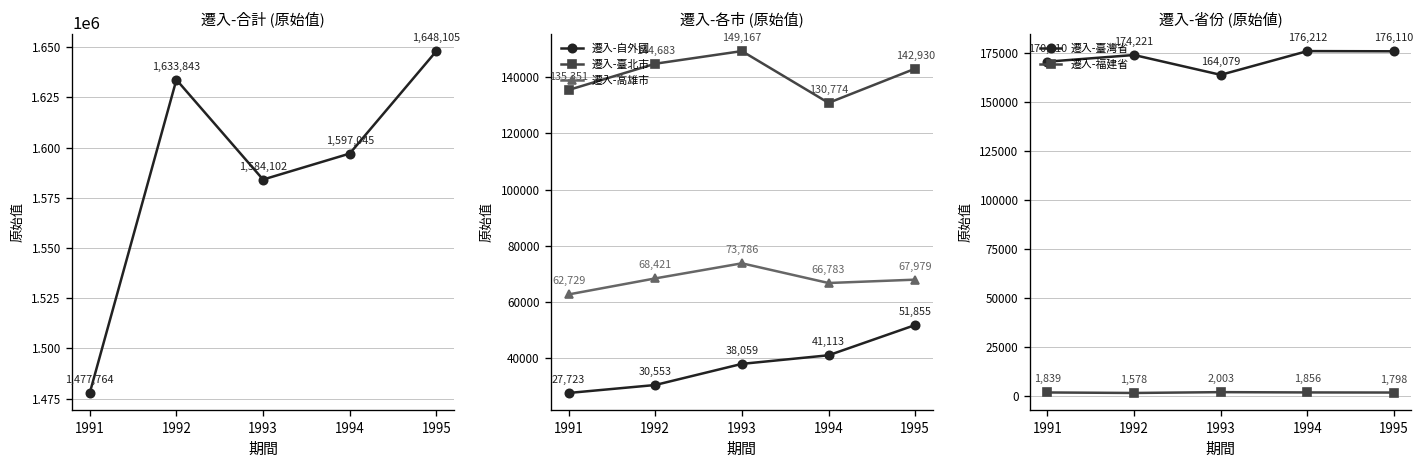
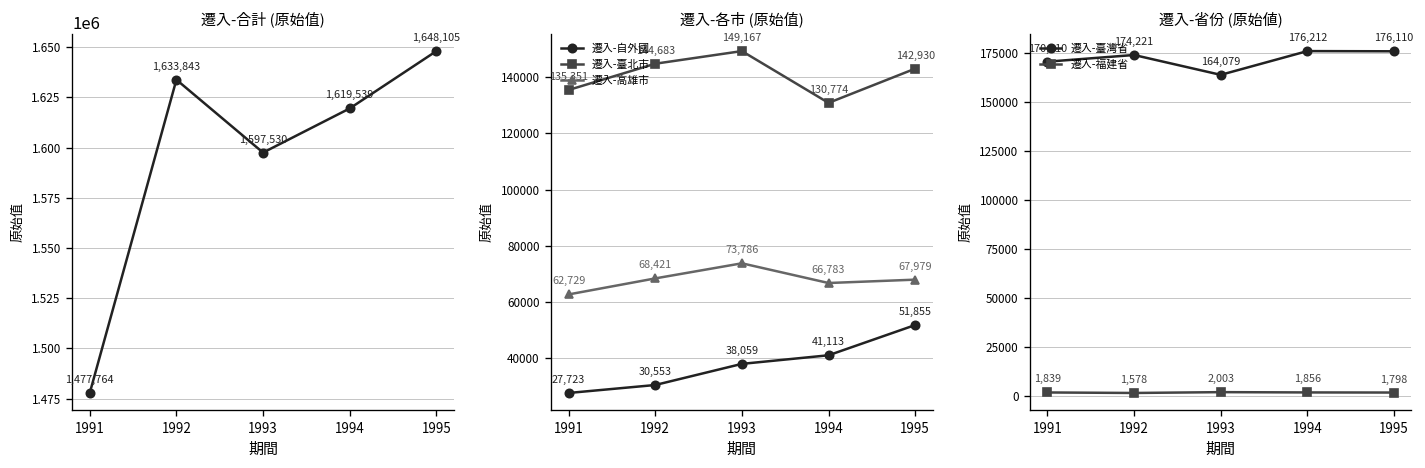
  {
    "遷入-合計 (原始值)": {
      "1991": "1,477,764",
      "1992": "1,633,843",
-     "1993": "1,584,102",
-     "1994": "1,597,045",
+     "1993": "1,597,530",
+     "1994": "1,619,539",
      "1995": "1,648,105"
    }
  }
